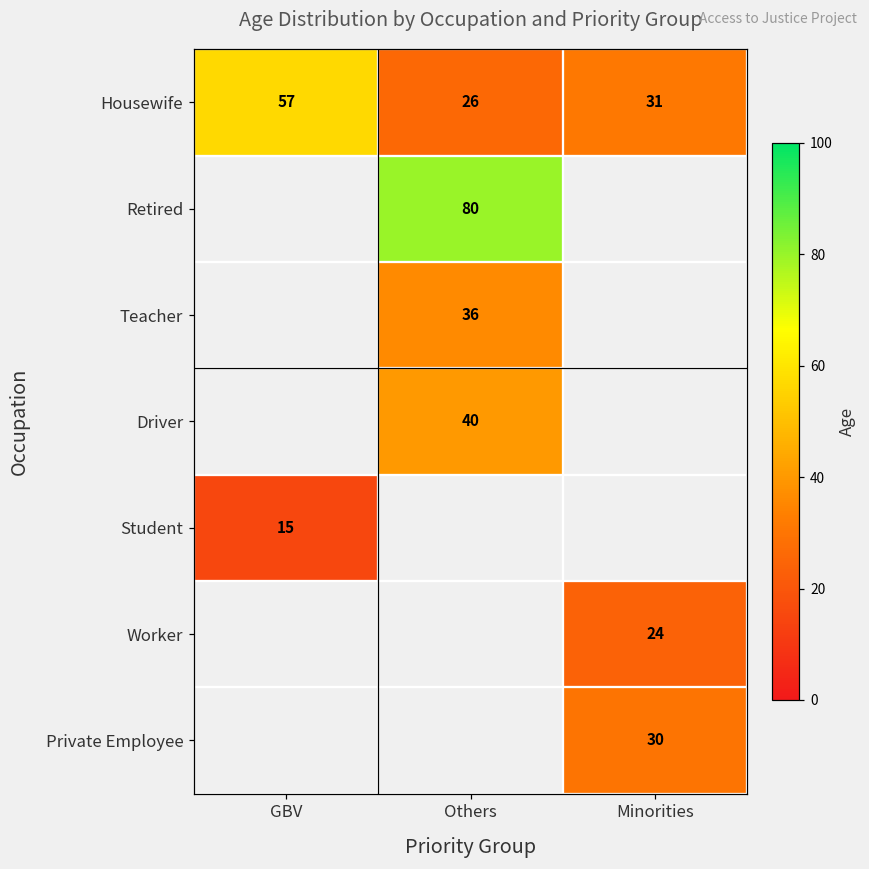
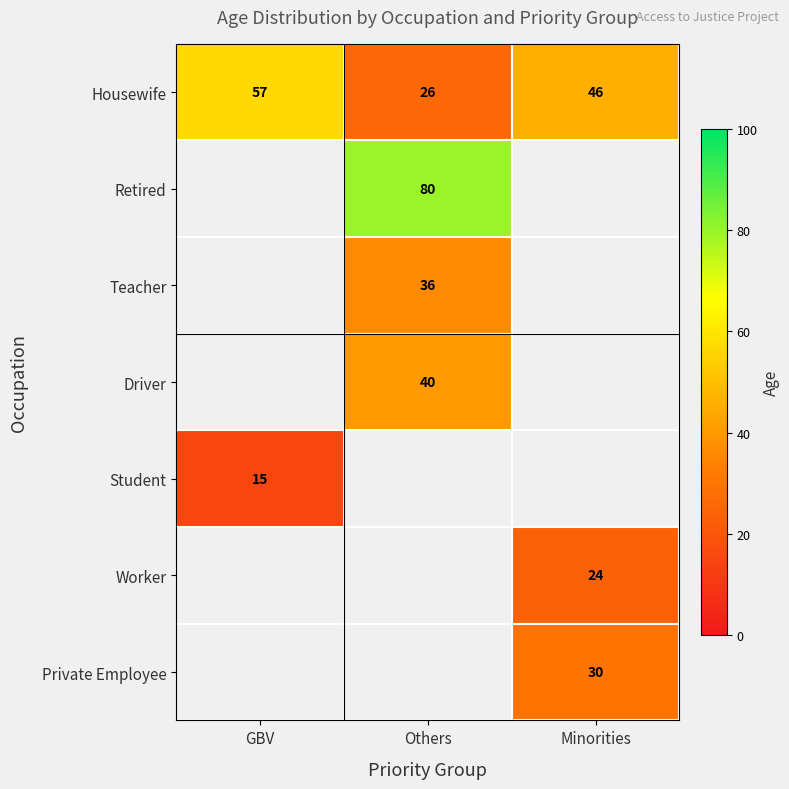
  {
    "Housewife": {
      "GBV": 57,
      "Others": 26,
-     "Minorities": 31
+     "Minorities": 46
    },
    "Retired": {
      "Others": 80
    },
    "Teacher": {
      "Others": 36
    },
    "Driver": {
      "Others": 40
    },
    "Student": {
      "GBV": 15
    },
    "Worker": {
      "Minorities": 24
    },
    "Private Employee": {
      "Minorities": 30
    }
  }
